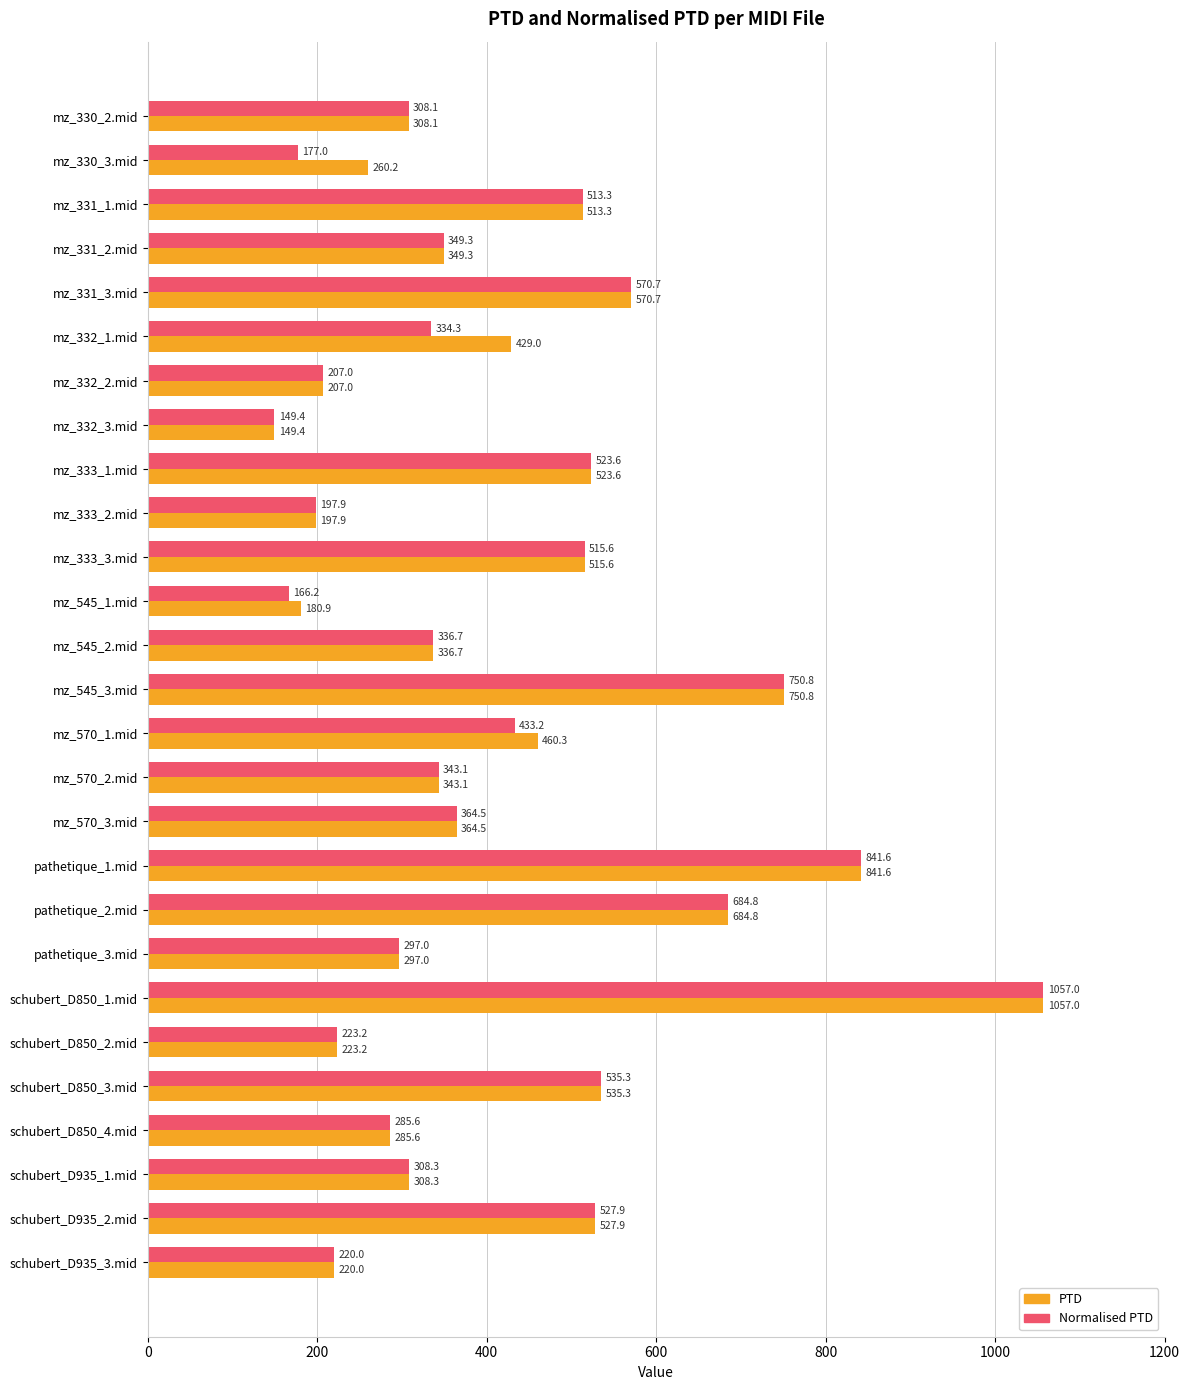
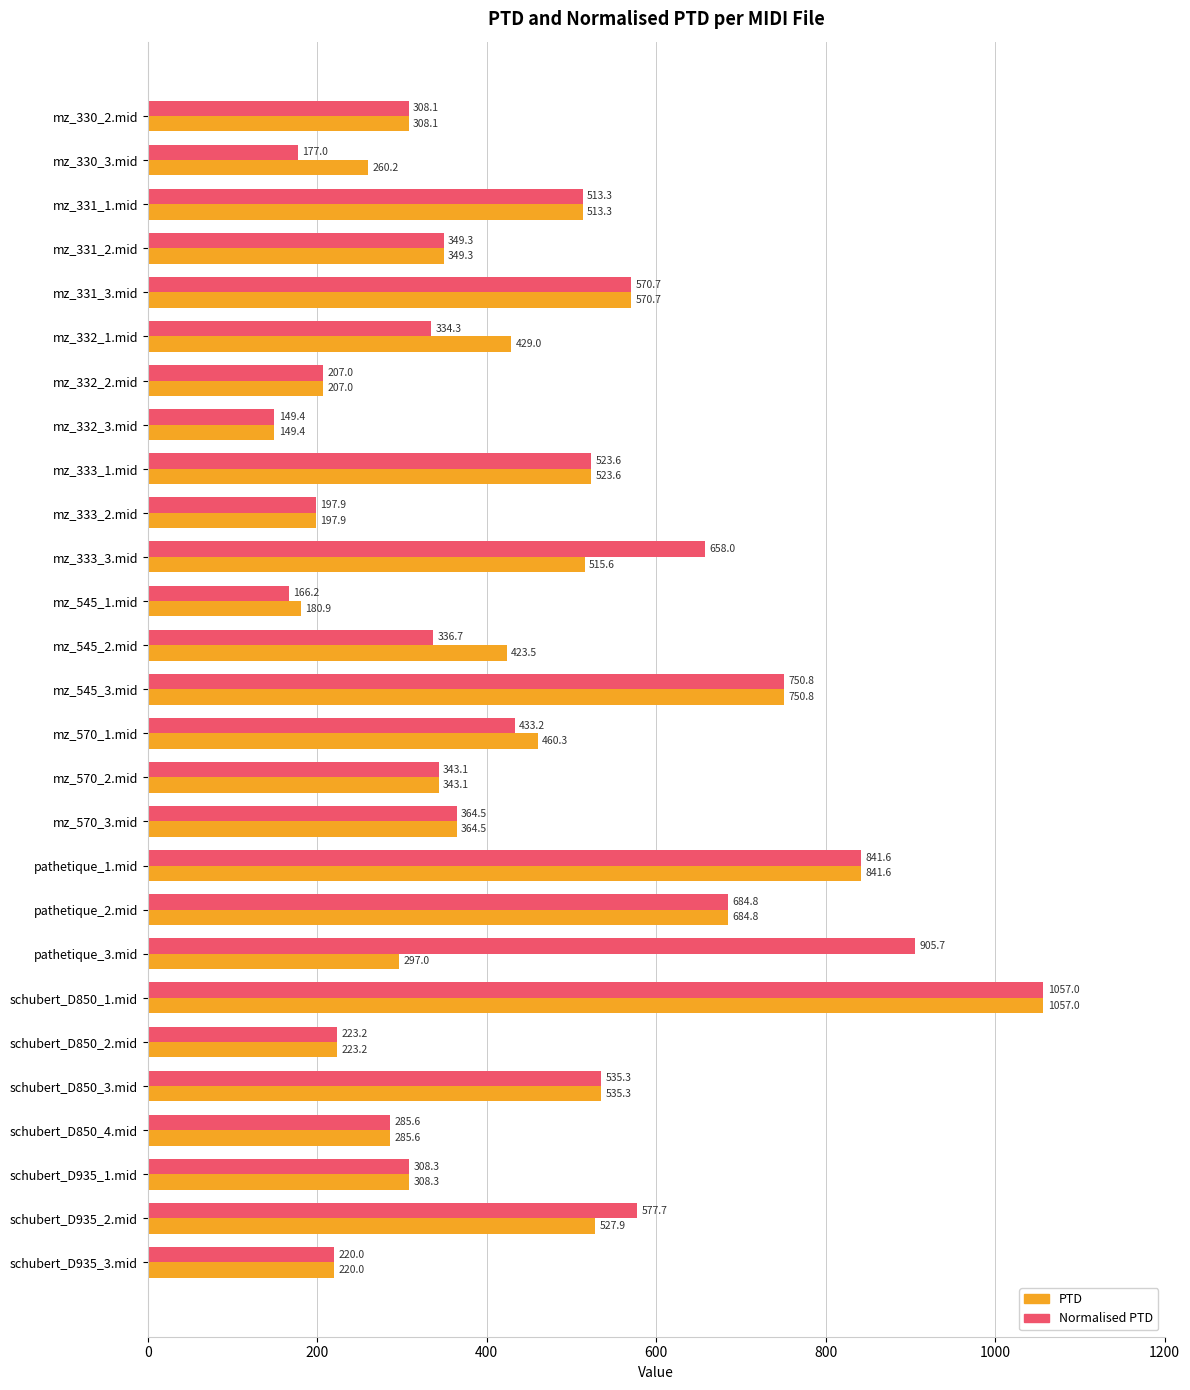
  {
    "PTD": {
      "mz_330_2.mid": 308.1,
      "mz_330_3.mid": 260.2,
      "mz_331_1.mid": 513.3,
      "mz_331_2.mid": 349.3,
      "mz_331_3.mid": 570.7,
      "mz_332_1.mid": 429.0,
      "mz_332_2.mid": 207.0,
      "mz_332_3.mid": 149.4,
      "mz_333_1.mid": 523.6,
      "mz_333_2.mid": 197.9,
      "mz_333_3.mid": 515.6,
      "mz_545_1.mid": 180.9,
-     "mz_545_2.mid": 336.7,
+     "mz_545_2.mid": 423.5,
      "mz_545_3.mid": 750.8,
      "mz_570_1.mid": 460.3,
      "mz_570_2.mid": 343.1,
      "mz_570_3.mid": 364.5,
      "pathetique_1.mid": 841.6,
      "pathetique_2.mid": 684.8,
      "pathetique_3.mid": 297.0,
      "schubert_D850_1.mid": 1057.0,
      "schubert_D850_2.mid": 223.2,
      "schubert_D850_3.mid": 535.3,
      "schubert_D850_4.mid": 285.6,
      "schubert_D935_1.mid": 308.3,
      "schubert_D935_2.mid": 527.9,
      "schubert_D935_3.mid": 220.0
    },
    "Normalised PTD": {
      "mz_330_2.mid": 308.1,
      "mz_330_3.mid": 177.0,
      "mz_331_1.mid": 513.3,
      "mz_331_2.mid": 349.3,
      "mz_331_3.mid": 570.7,
      "mz_332_1.mid": 334.3,
      "mz_332_2.mid": 207.0,
      "mz_332_3.mid": 149.4,
      "mz_333_1.mid": 523.6,
      "mz_333_2.mid": 197.9,
-     "mz_333_3.mid": 515.6,
+     "mz_333_3.mid": 658.0,
      "mz_545_1.mid": 166.2,
      "mz_545_2.mid": 336.7,
      "mz_545_3.mid": 750.8,
      "mz_570_1.mid": 433.2,
      "mz_570_2.mid": 343.1,
      "mz_570_3.mid": 364.5,
      "pathetique_1.mid": 841.6,
      "pathetique_2.mid": 684.8,
-     "pathetique_3.mid": 297.0,
+     "pathetique_3.mid": 905.7,
      "schubert_D850_1.mid": 1057.0,
      "schubert_D850_2.mid": 223.2,
      "schubert_D850_3.mid": 535.3,
      "schubert_D850_4.mid": 285.6,
      "schubert_D935_1.mid": 308.3,
-     "schubert_D935_2.mid": 527.9,
+     "schubert_D935_2.mid": 577.7,
      "schubert_D935_3.mid": 220.0
    }
  }
